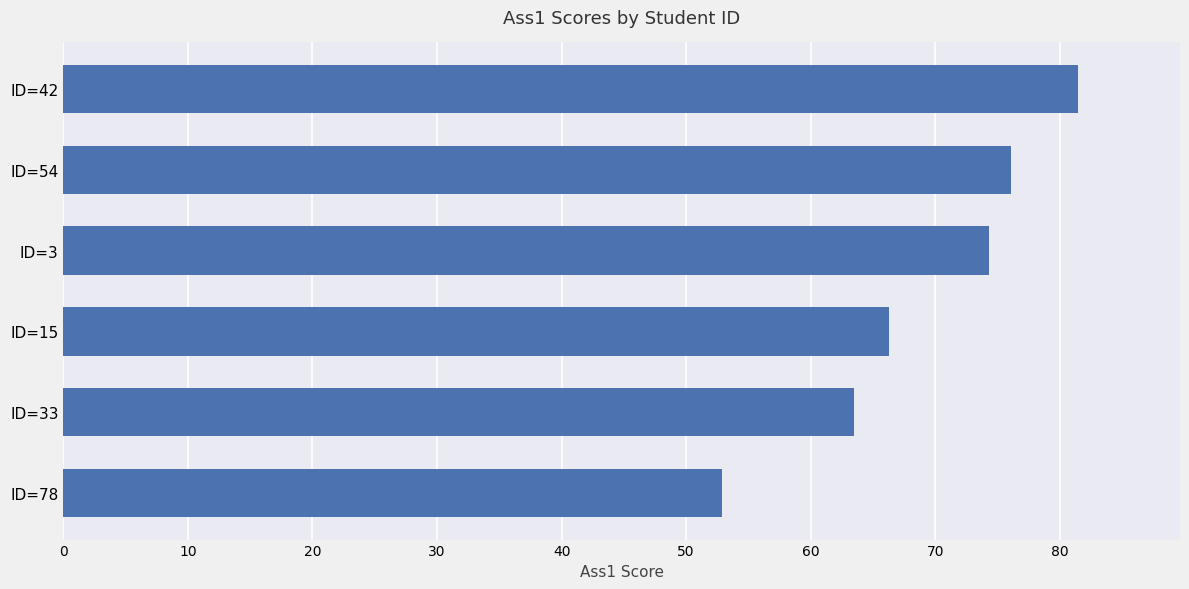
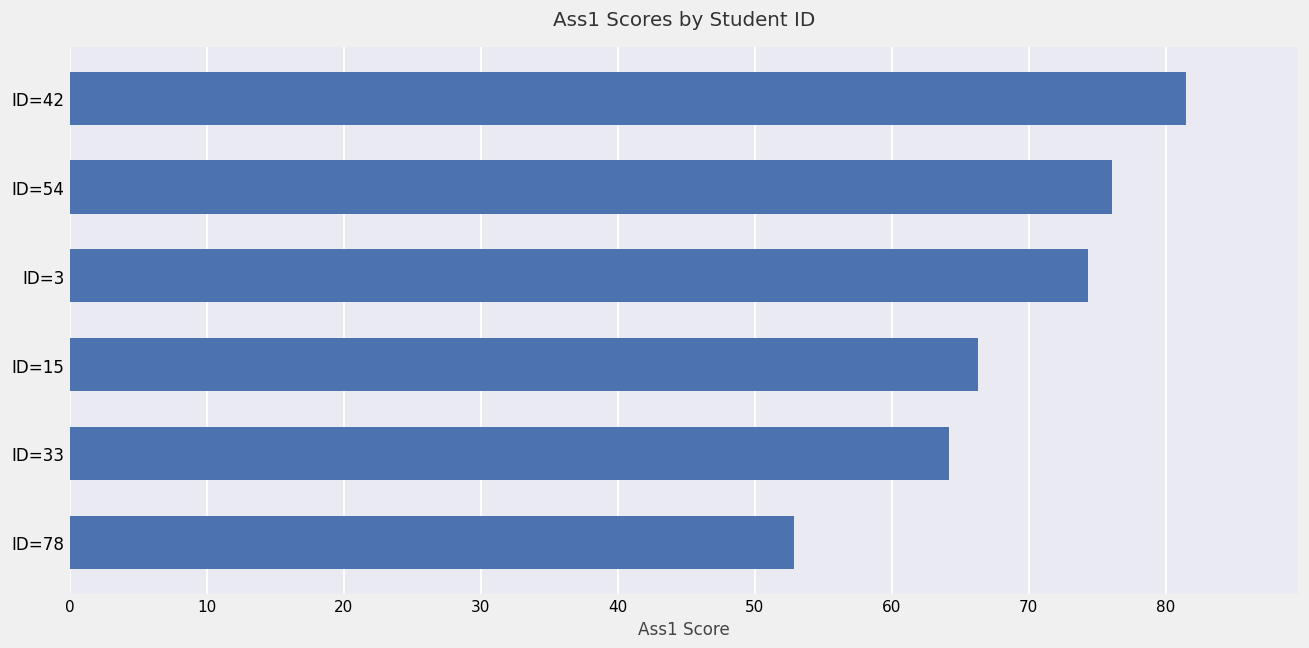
  {
    "ID=42": 81.5,
    "ID=54": 76.1,
    "ID=3": 74.3,
    "ID=15": 66.3,
-   "ID=33": 63.5,
+   "ID=33": 64.2,
    "ID=78": 52.9
  }
